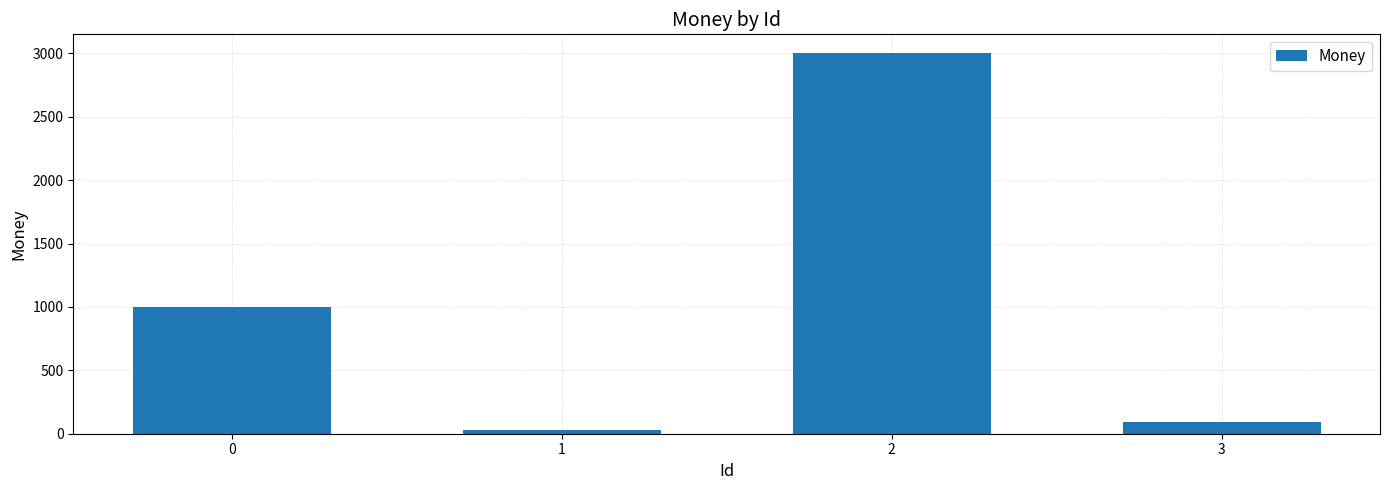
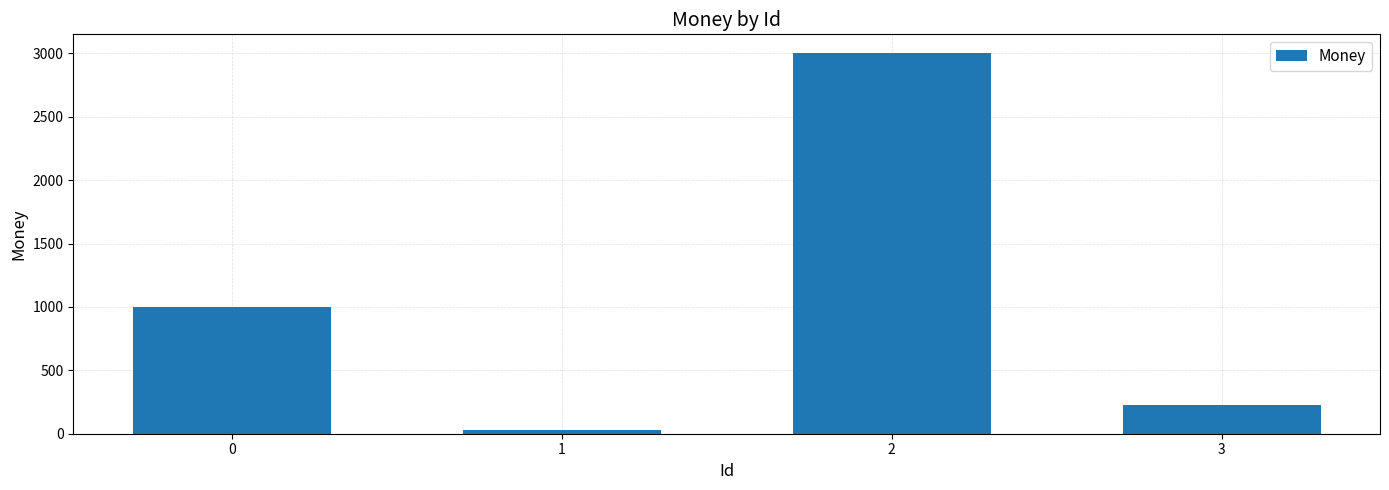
  {
    "0": 1000,
    "1": 30,
    "2": 3000,
-   "3": 100
+   "3": 230
  }
